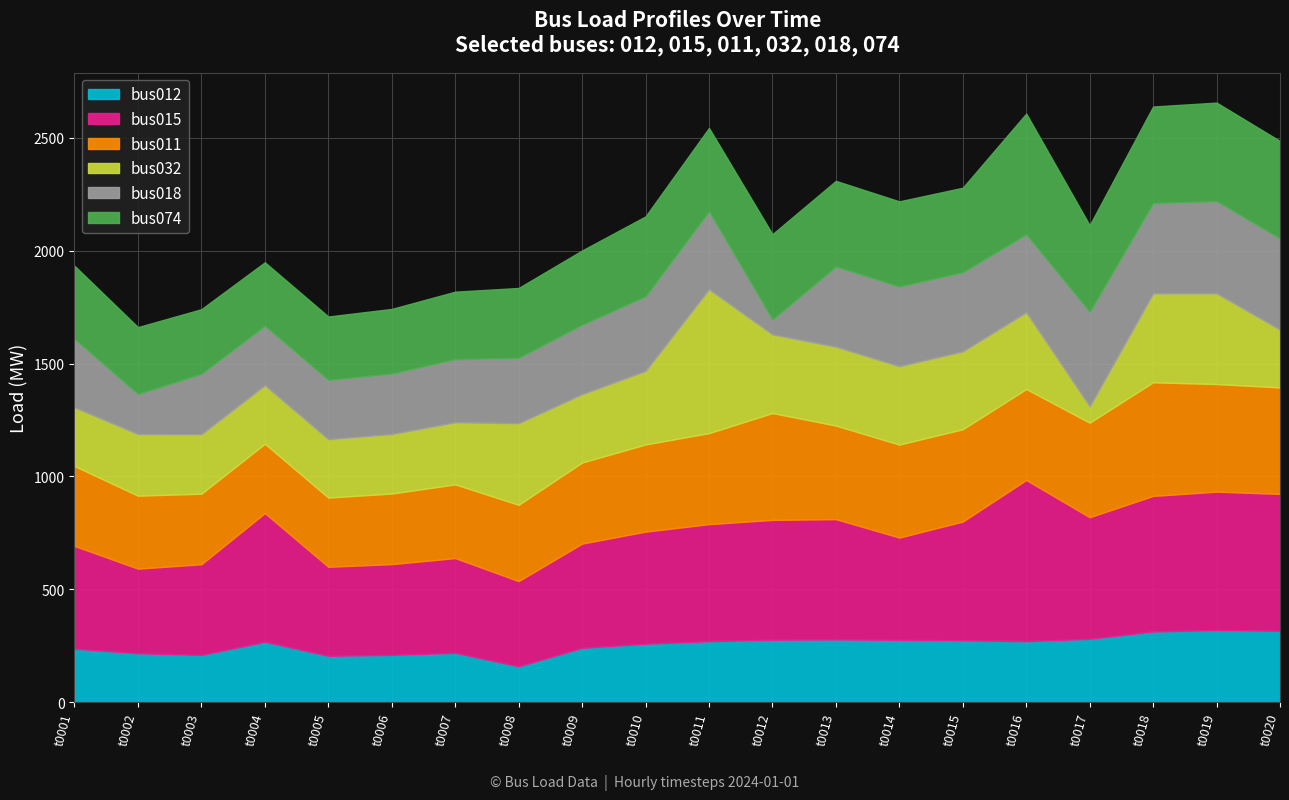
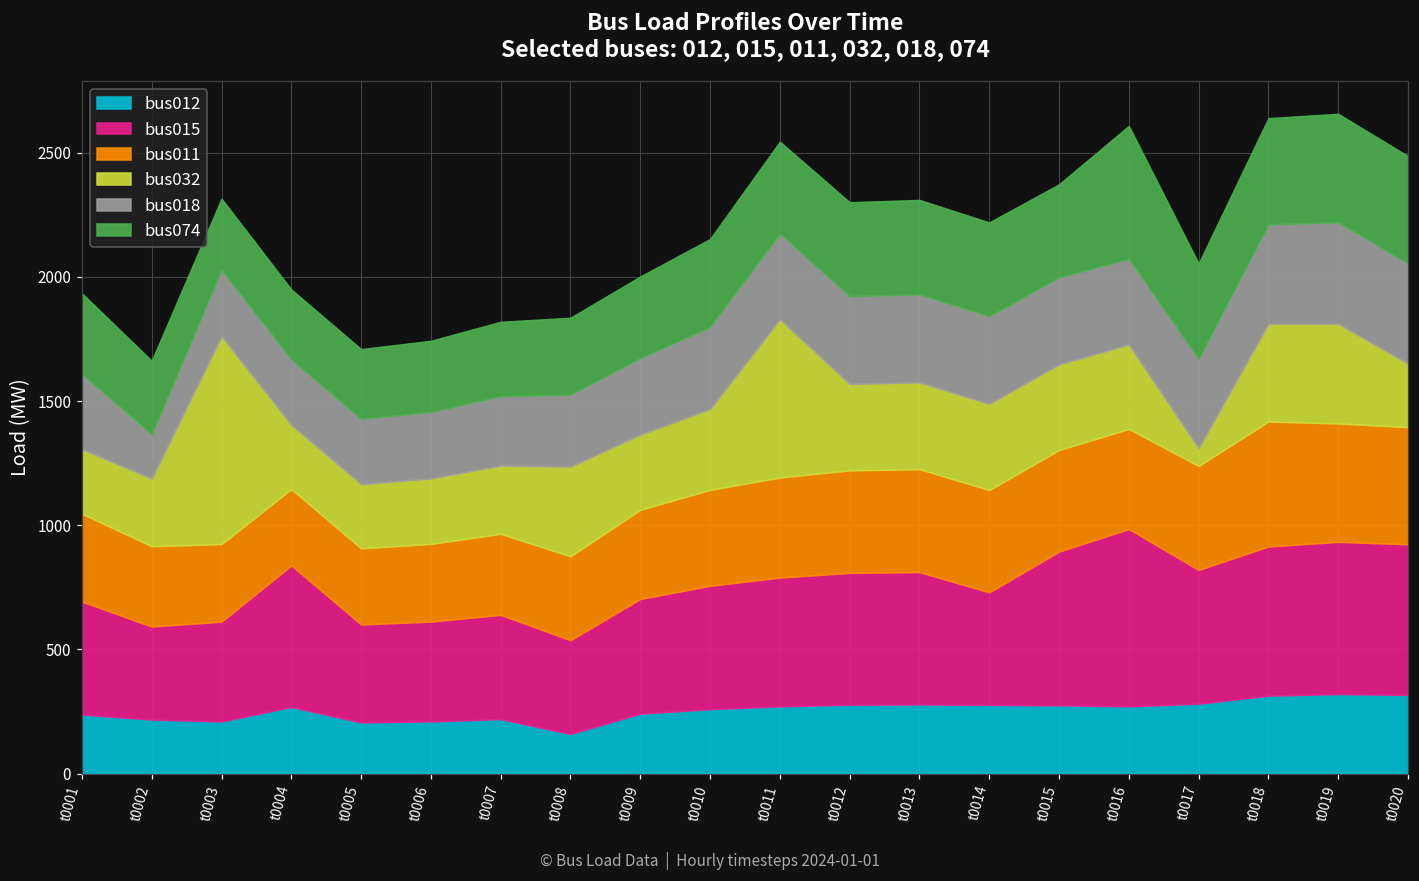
  {
    "bus012": {
      "t0001": 240,
      "t0002": 220,
      "t0003": 210,
      "t0004": 270,
      "t0005": 210,
      "t0006": 210,
      "t0007": 220,
      "t0008": 160,
      "t0009": 240,
      "t0010": 260,
      "t0011": 270,
      "t0012": 280,
      "t0013": 280,
      "t0014": 280,
      "t0015": 270,
      "t0016": 270,
      "t0017": 280,
      "t0018": 310,
      "t0019": 320,
      "t0020": 320
    },
    "bus015": {
      "t0001": 450,
      "t0002": 370,
      "t0003": 400,
      "t0004": 570,
      "t0005": 390,
      "t0006": 400,
      "t0007": 420,
      "t0008": 380,
      "t0009": 460,
      "t0010": 500,
      "t0011": 520,
      "t0012": 530,
      "t0013": 530,
      "t0014": 450,
-     "t0015": 530,
+     "t0015": 620,
      "t0016": 710,
      "t0017": 540,
      "t0018": 600,
      "t0019": 610,
      "t0020": 610
    },
    "bus011": {
      "t0001": 350,
      "t0002": 320,
      "t0003": 310,
      "t0004": 310,
      "t0005": 310,
      "t0006": 310,
      "t0007": 330,
      "t0008": 340,
      "t0009": 360,
      "t0010": 390,
      "t0011": 400,
-     "t0012": 470,
+     "t0012": 410,
      "t0013": 410,
      "t0014": 410,
      "t0015": 410,
      "t0016": 400,
      "t0017": 420,
      "t0018": 500,
      "t0019": 480,
      "t0020": 470
    },
    "bus032": {
      "t0001": 260,
      "t0002": 270,
-     "t0003": 260,
+     "t0003": 840,
      "t0004": 260,
      "t0005": 260,
      "t0006": 260,
      "t0007": 280,
      "t0008": 360,
      "t0009": 300,
      "t0010": 330,
      "t0011": 640,
      "t0012": 350,
      "t0013": 350,
      "t0014": 350,
      "t0015": 340,
      "t0016": 340,
      "t0017": 70,
      "t0018": 390,
      "t0019": 400,
      "t0020": 260
    },
    "bus018": {
      "t0001": 300,
      "t0002": 180,
      "t0003": 270,
      "t0004": 260,
      "t0005": 260,
      "t0006": 270,
      "t0007": 280,
      "t0008": 290,
      "t0009": 310,
      "t0010": 330,
      "t0011": 350,
-     "t0012": 70,
+     "t0012": 350,
      "t0013": 360,
      "t0014": 350,
      "t0015": 350,
      "t0016": 350,
-     "t0017": 420,
+     "t0017": 360,
      "t0018": 400,
      "t0019": 410,
      "t0020": 400
    },
    "bus074": {
      "t0001": 320,
      "t0002": 300,
      "t0003": 290,
      "t0004": 280,
      "t0005": 280,
      "t0006": 290,
      "t0007": 300,
      "t0008": 310,
      "t0009": 330,
      "t0010": 350,
      "t0011": 370,
      "t0012": 380,
      "t0013": 380,
      "t0014": 380,
      "t0015": 370,
      "t0016": 530,
      "t0017": 380,
      "t0018": 430,
      "t0019": 440,
      "t0020": 430
    }
  }
